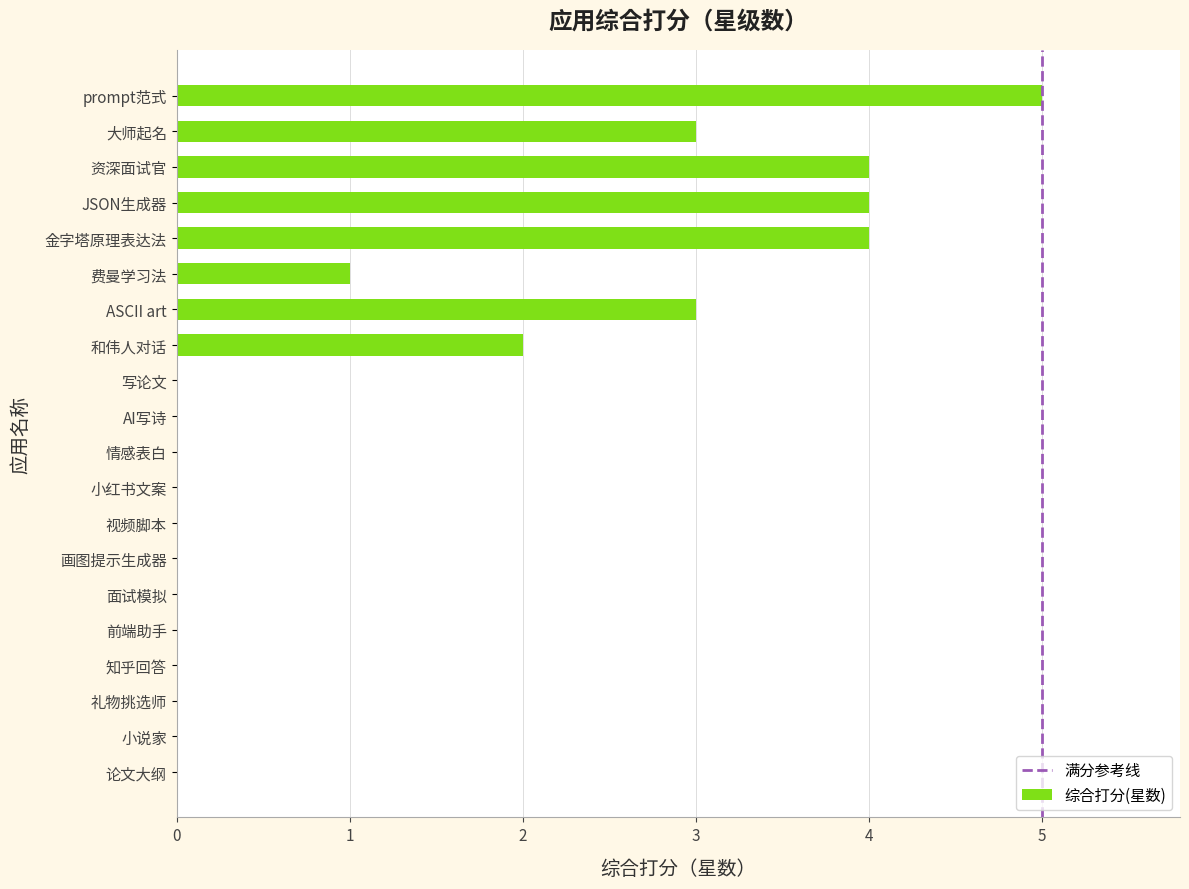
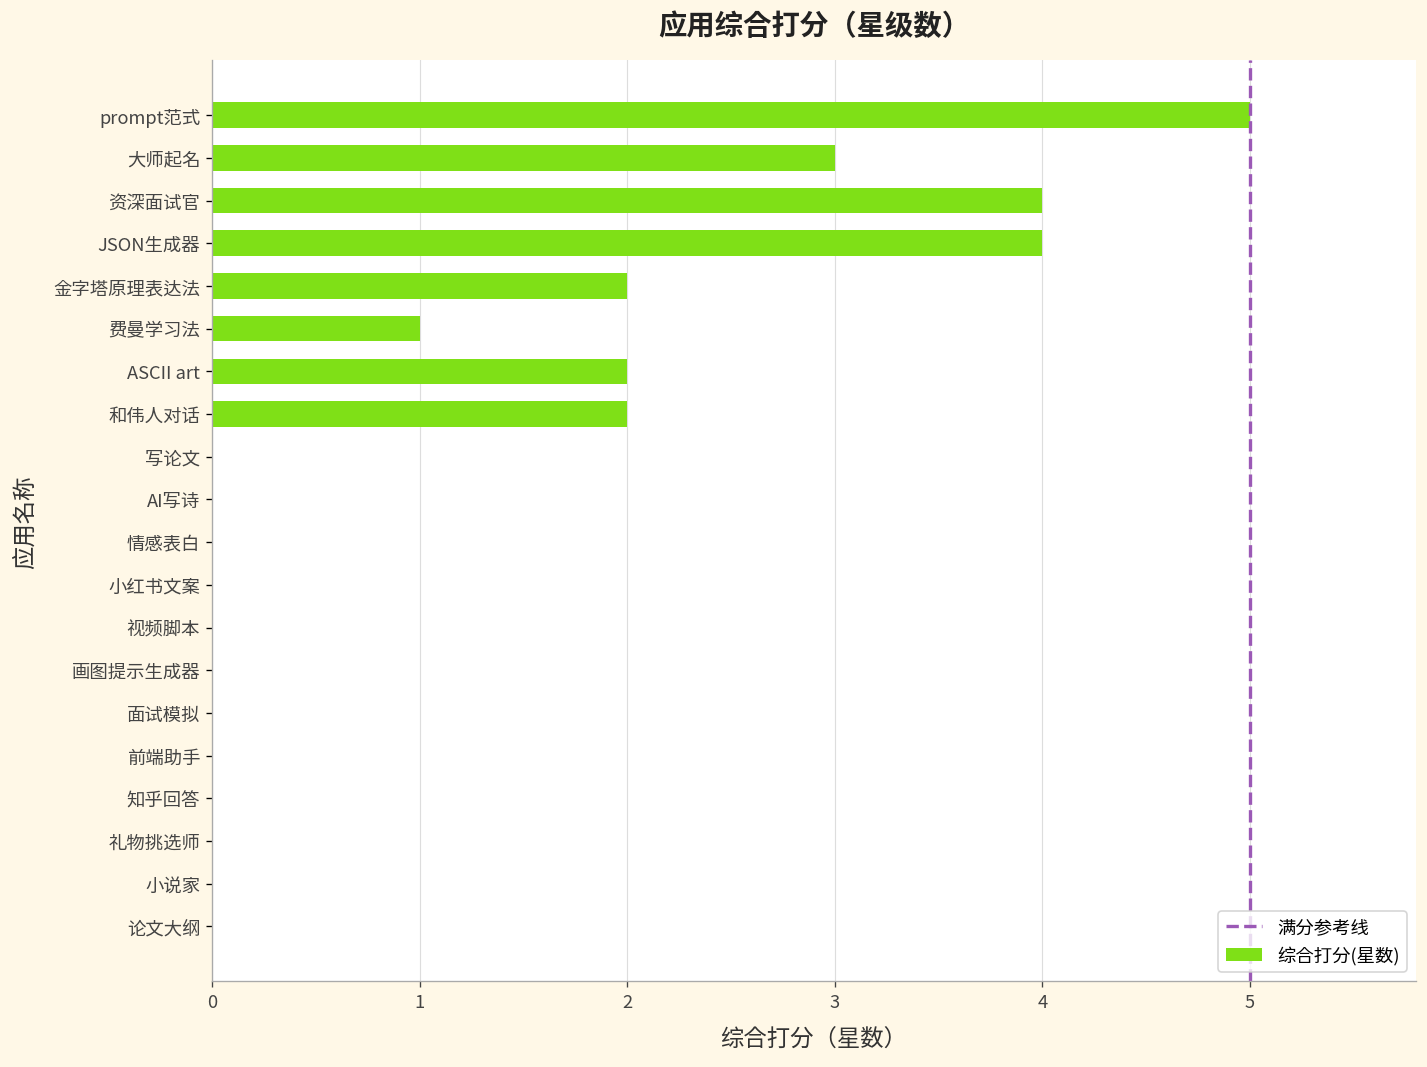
  {
    "prompt范式": 5,
    "大师起名": 3,
    "资深面试官": 4,
    "JSON生成器": 4,
-   "金字塔原理表达法": 4,
+   "金字塔原理表达法": 2,
    "费曼学习法": 1,
-   "ASCII art": 3,
+   "ASCII art": 2,
    "和伟人对话": 2,
    "写论文": 0,
    "AI写诗": 0,
    "情感表白": 0,
    "小红书文案": 0,
    "视频脚本": 0,
    "画图提示生成器": 0,
    "面试模拟": 0,
    "前端助手": 0,
    "知乎回答": 0,
    "礼物挑选师": 0,
    "小说家": 0,
    "论文大纲": 0
  }
